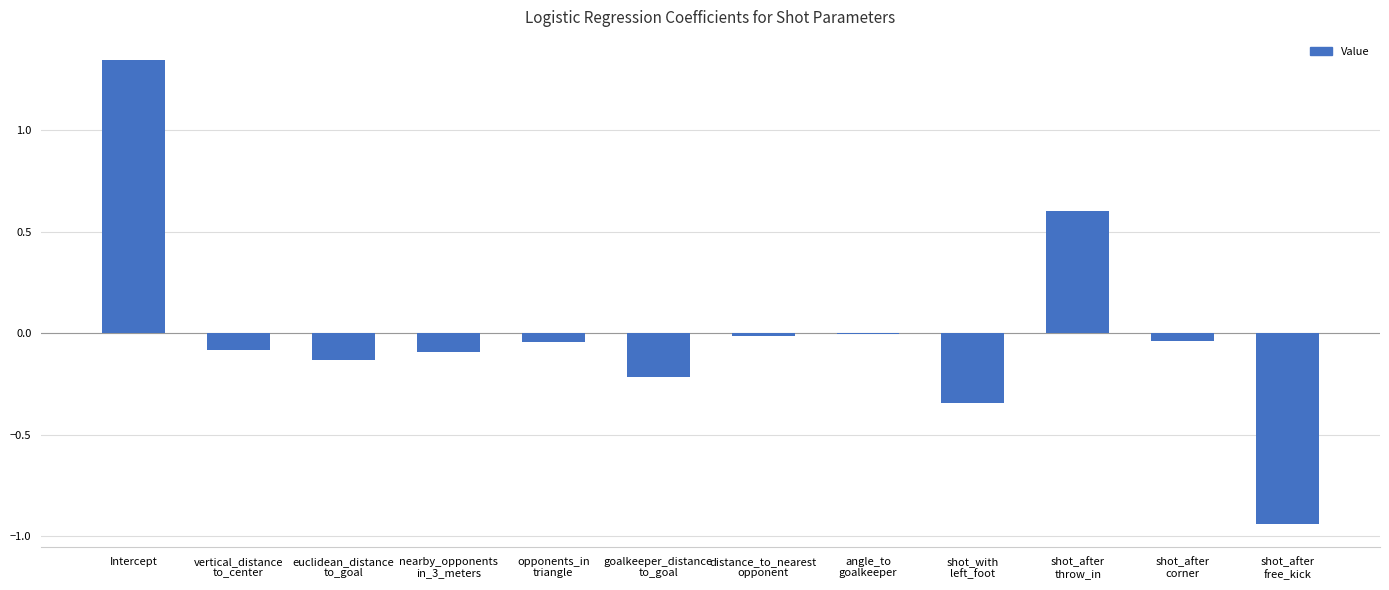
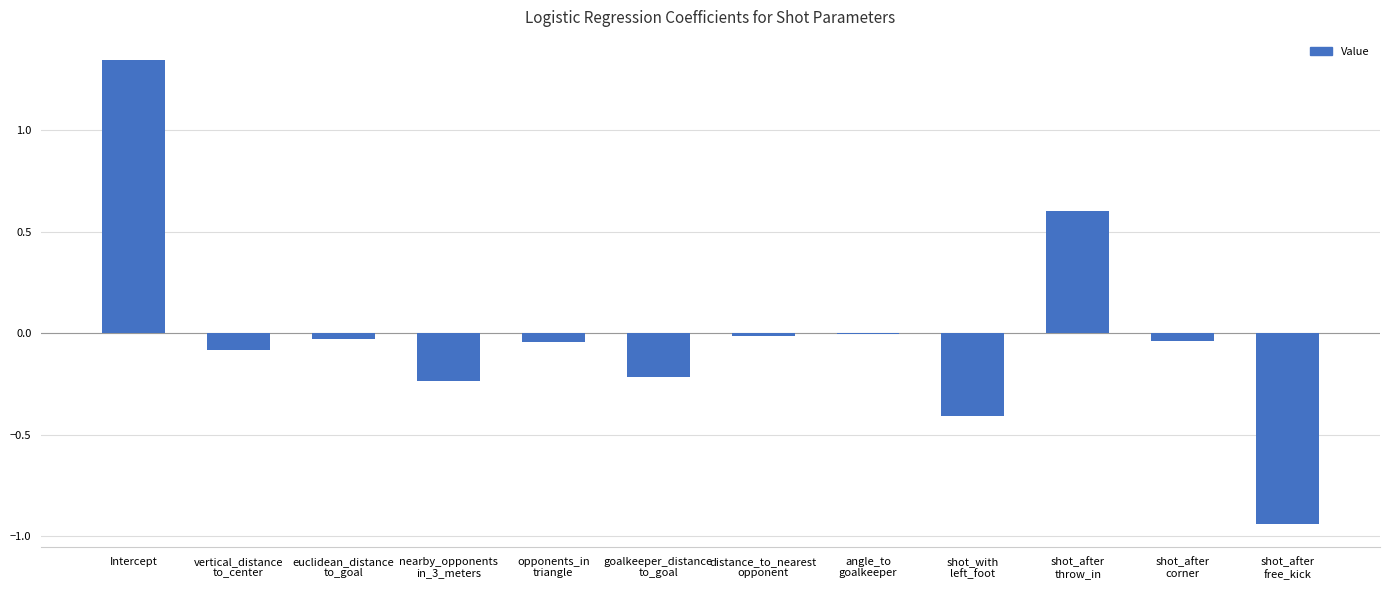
  {
    "Intercept": 1.35,
    "vertical_distance to_center": -0.08,
-   "euclidean_distance to_goal": -0.13,
-   "nearby_opponents in_3_meters": -0.09,
+   "euclidean_distance to_goal": -0.03,
+   "nearby_opponents in_3_meters": -0.24,
    "opponents_in triangle": -0.04,
    "goalkeeper_distance to_goal": -0.22,
    "distance_to_nearest opponent": -0.01,
-   "shot_with left_foot": -0.34,
+   "shot_with left_foot": -0.41,
    "shot_after throw_in": 0.60,
    "shot_after corner": -0.04,
    "shot_after free_kick": -0.94
  }
